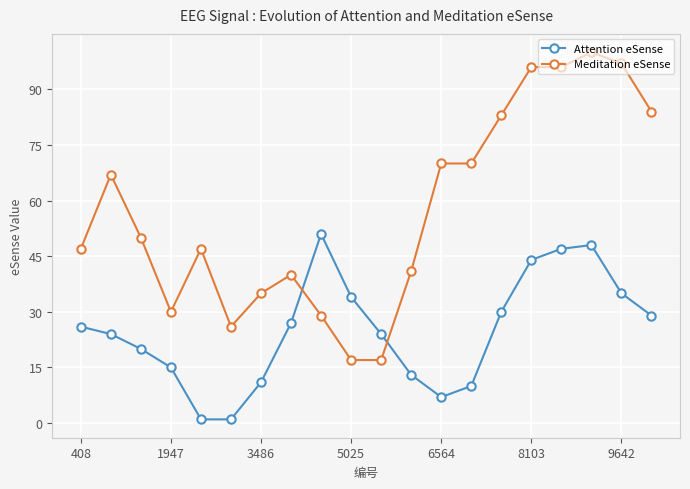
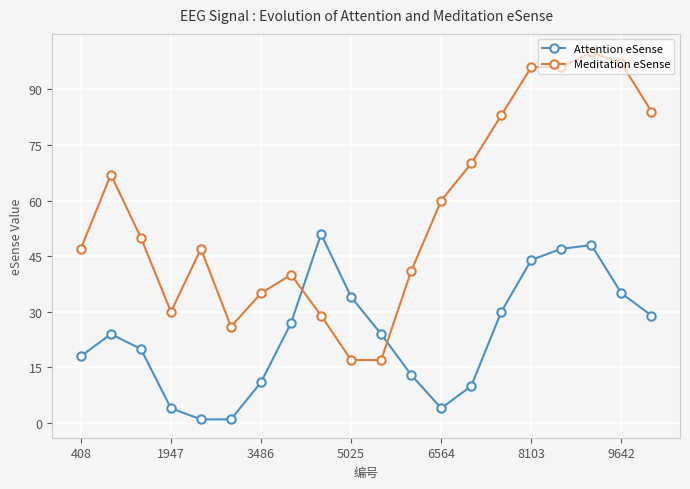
  {
    "Attention eSense": {
-     "408": 26,
-     "1947": 15,
+     "408": 18,
+     "1947": 4,
      "3486": 11,
      "5025": 34,
-     "6564": 7,
+     "6564": 4,
      "8103": 44,
      "9642": 35
    },
    "Meditation eSense": {
      "408": 47,
      "1947": 30,
      "3486": 35,
      "5025": 17,
-     "6564": 70,
+     "6564": 60,
      "8103": 96
    }
  }
